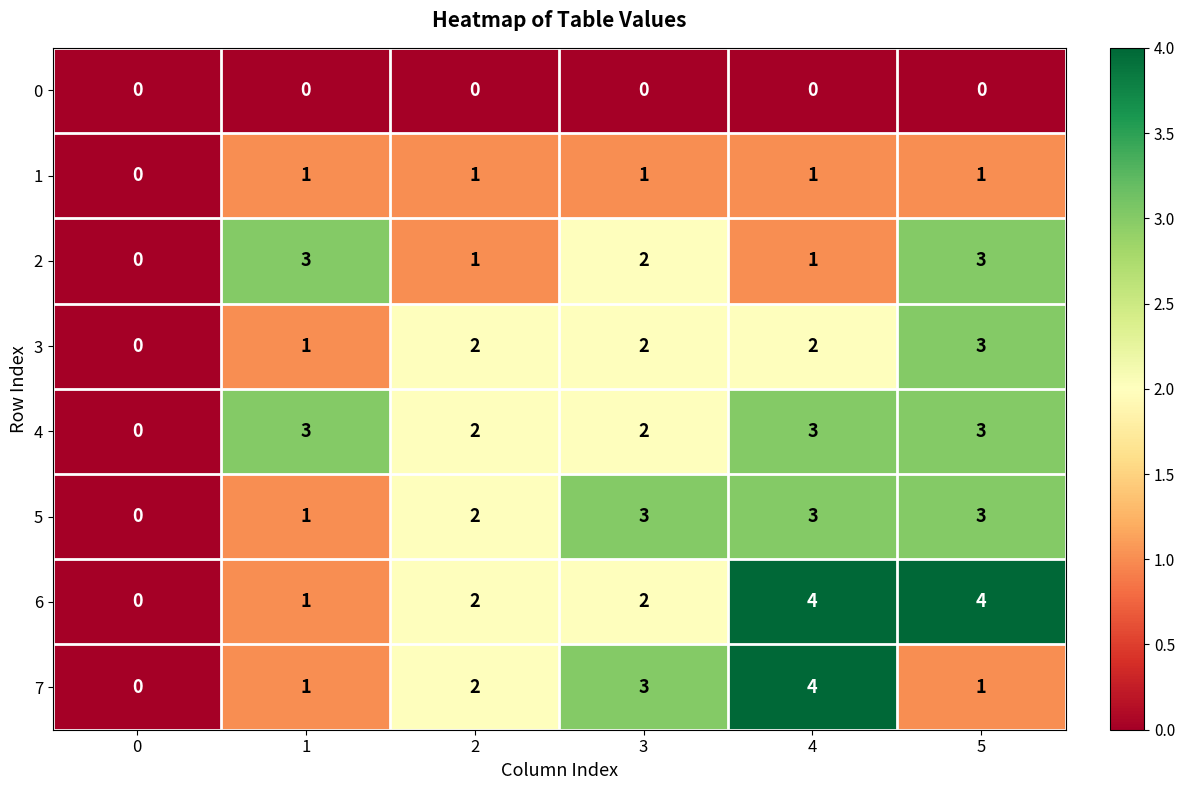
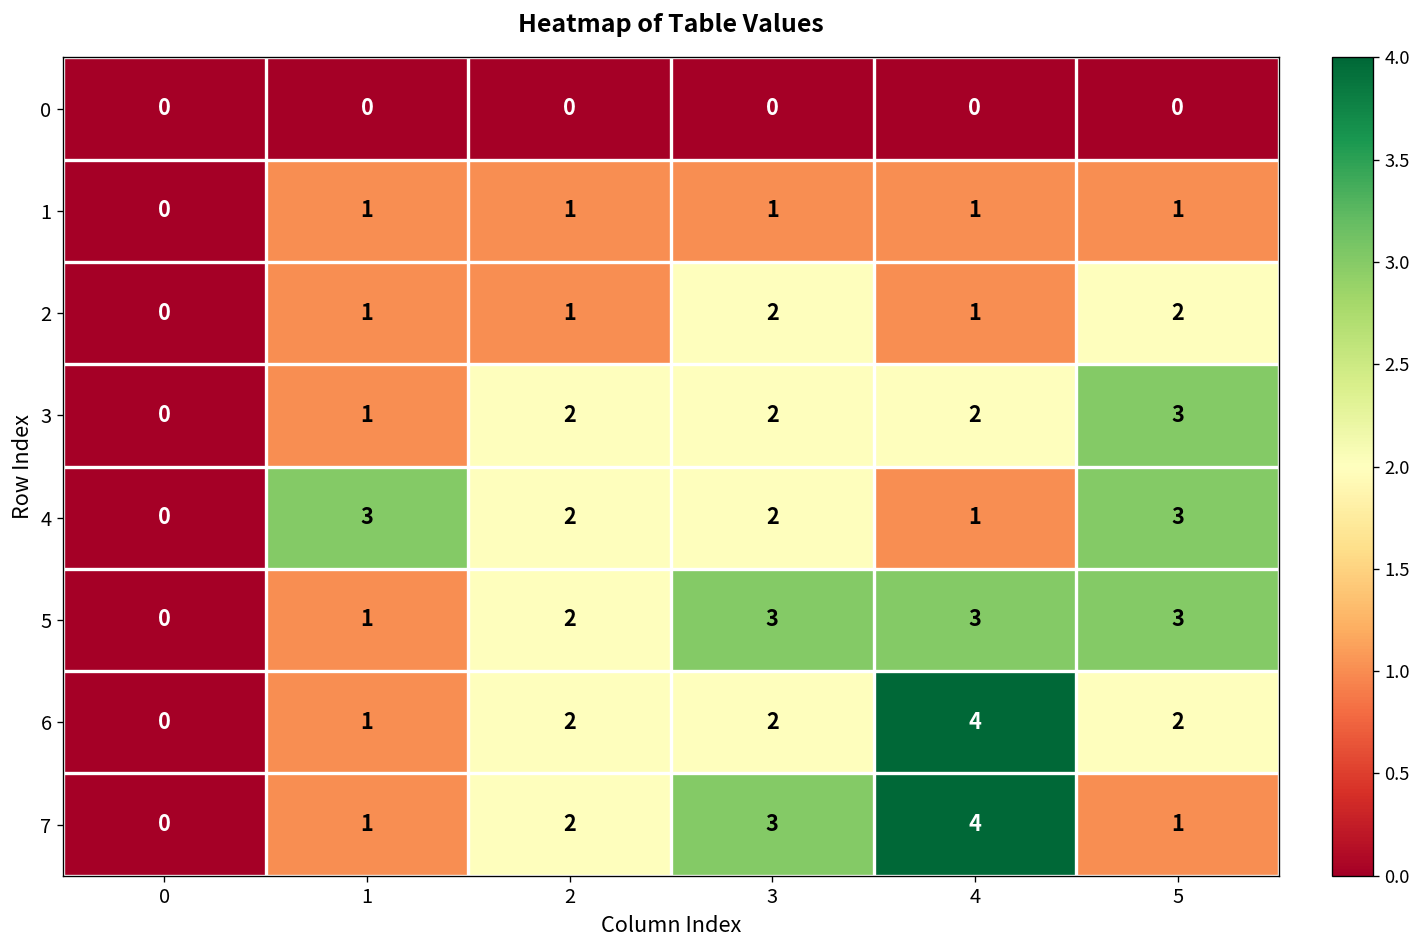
  {
    "0": {
      "0": 0,
      "1": 0,
      "2": 0,
      "3": 0,
      "4": 0,
      "5": 0
    },
    "1": {
      "0": 0,
      "1": 1,
      "2": 1,
      "3": 1,
      "4": 1,
      "5": 1
    },
    "2": {
      "0": 0,
-     "1": 3,
+     "1": 1,
      "2": 1,
      "3": 2,
      "4": 1,
-     "5": 3
+     "5": 2
    },
    "3": {
      "0": 0,
      "1": 1,
      "2": 2,
      "3": 2,
      "4": 2,
      "5": 3
    },
    "4": {
      "0": 0,
      "1": 3,
      "2": 2,
      "3": 2,
-     "4": 3,
+     "4": 1,
      "5": 3
    },
    "5": {
      "0": 0,
      "1": 1,
      "2": 2,
      "3": 3,
      "4": 3,
      "5": 3
    },
    "6": {
      "0": 0,
      "1": 1,
      "2": 2,
      "3": 2,
      "4": 4,
-     "5": 4
+     "5": 2
    },
    "7": {
      "0": 0,
      "1": 1,
      "2": 2,
      "3": 3,
      "4": 4,
      "5": 1
    }
  }
